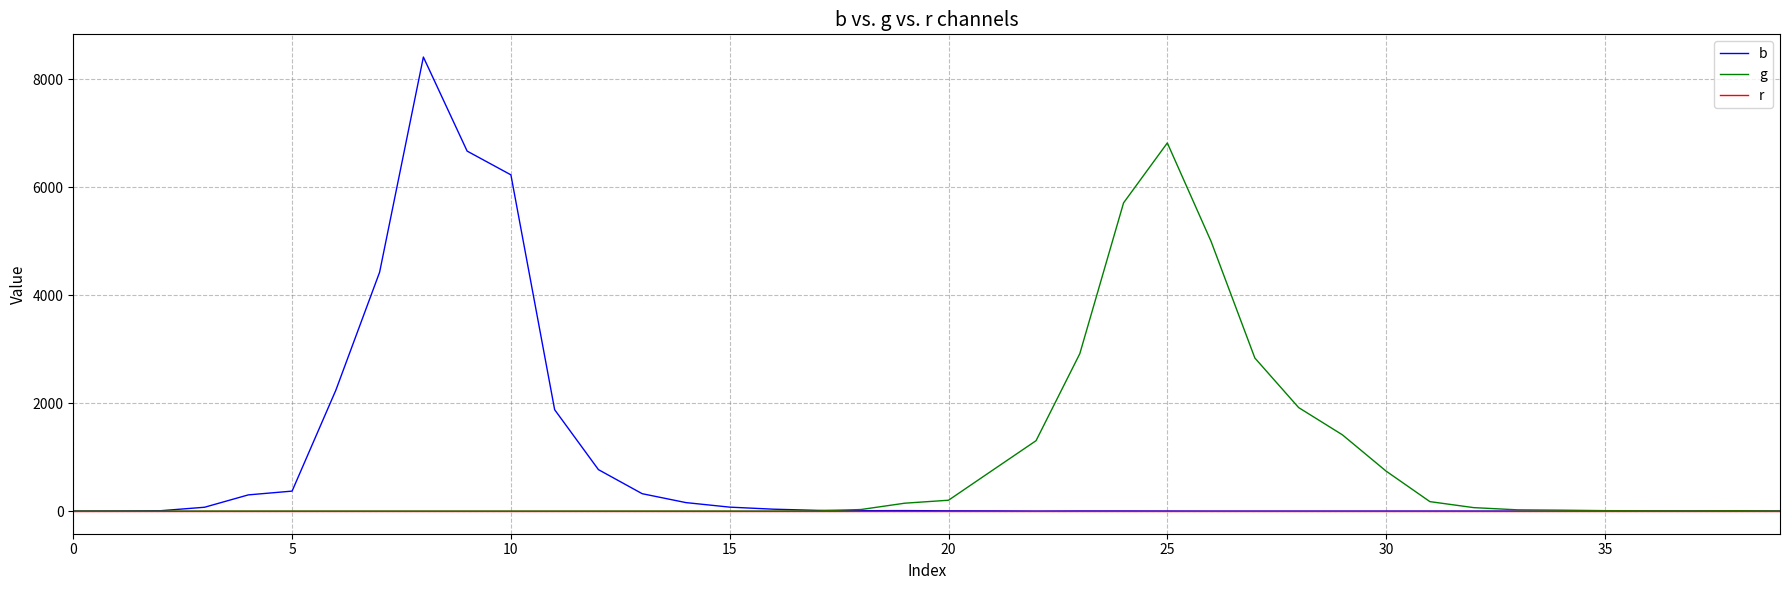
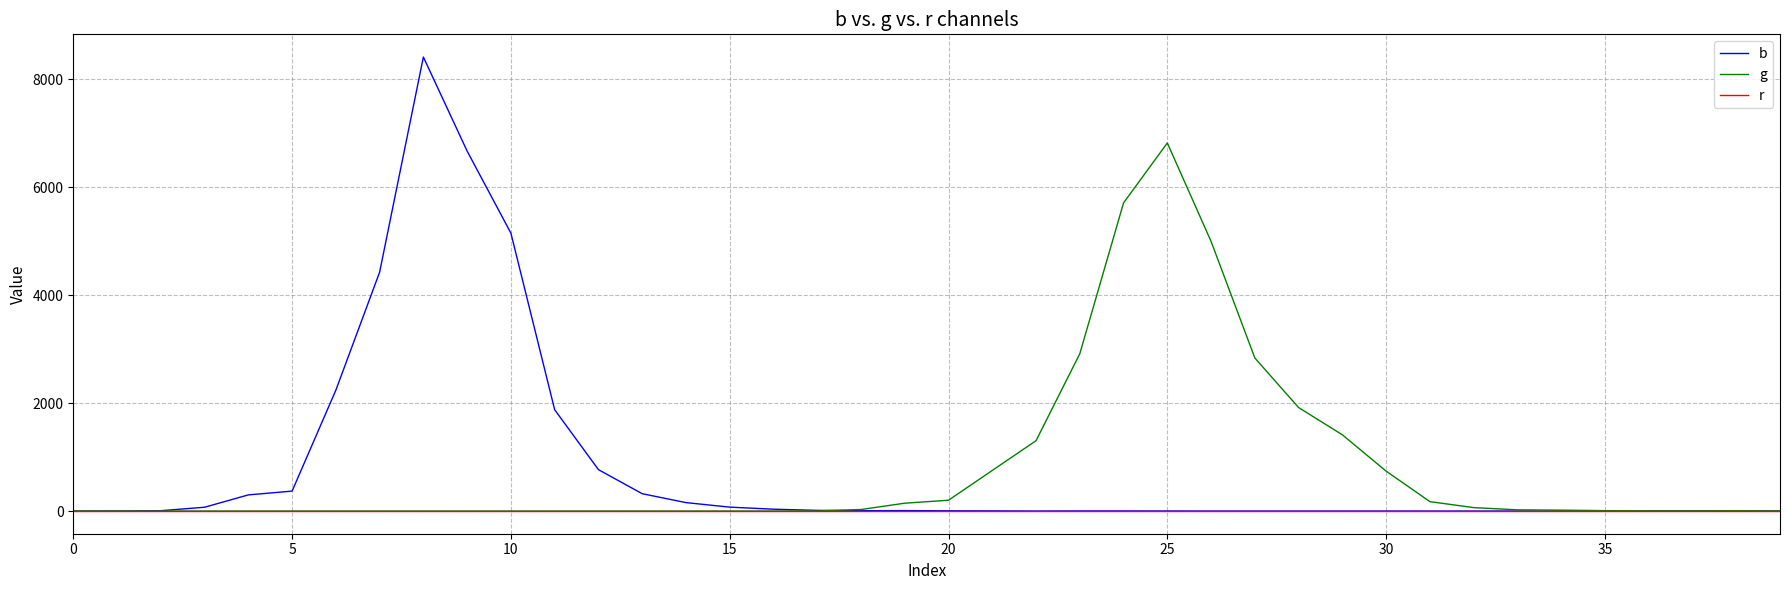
  {
    "b": {
      "5": 400,
-     "10": 6200,
+     "10": 5100,
      "15": 100
    },
    "g": {
      "20": 200,
      "25": 6800,
      "30": 700
    }
  }
